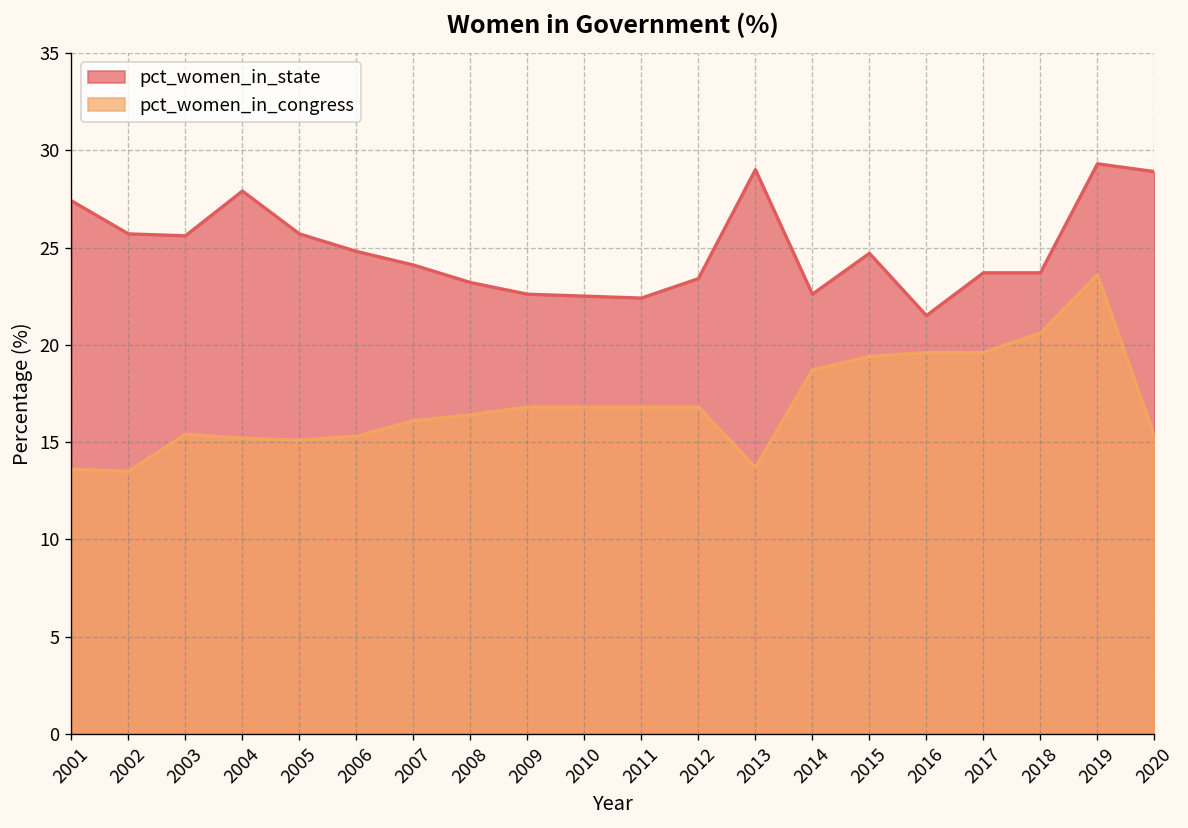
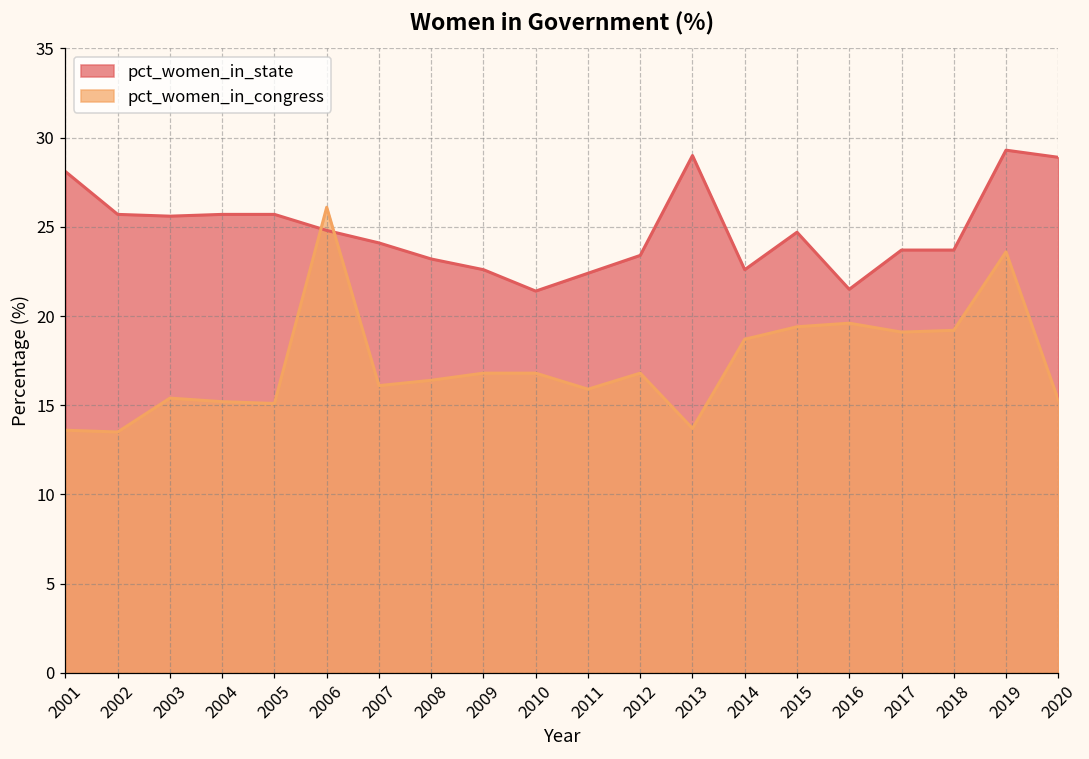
  {
    "pct_women_in_state": {
-     "2001": 27.4,
+     "2001": 28.1,
      "2002": 25.7,
      "2003": 25.6,
-     "2004": 27.9,
+     "2004": 25.7,
      "2005": 25.7,
      "2006": 24.8,
      "2007": 24.1,
      "2008": 23.2,
      "2009": 22.6,
-     "2010": 22.5,
+     "2010": 21.4,
      "2011": 22.4,
      "2012": 23.4,
      "2013": 29.0,
      "2014": 22.6,
      "2015": 24.7,
      "2016": 21.5,
      "2017": 23.7,
      "2018": 23.7,
      "2019": 29.3,
      "2020": 28.9
    },
    "pct_women_in_congress": {
      "2001": 13.6,
      "2002": 13.5,
      "2003": 15.4,
      "2004": 15.2,
      "2005": 15.1,
-     "2006": 15.3,
+     "2006": 26.1,
      "2007": 16.1,
      "2008": 16.4,
      "2009": 16.8,
      "2010": 16.8,
-     "2011": 16.8,
+     "2011": 15.9,
      "2012": 16.8,
      "2013": 13.7,
      "2014": 18.7,
      "2015": 19.4,
      "2016": 19.6,
-     "2017": 19.6,
-     "2018": 20.6,
+     "2017": 19.1,
+     "2018": 19.2,
      "2019": 23.6,
      "2020": 15.3
    }
  }
